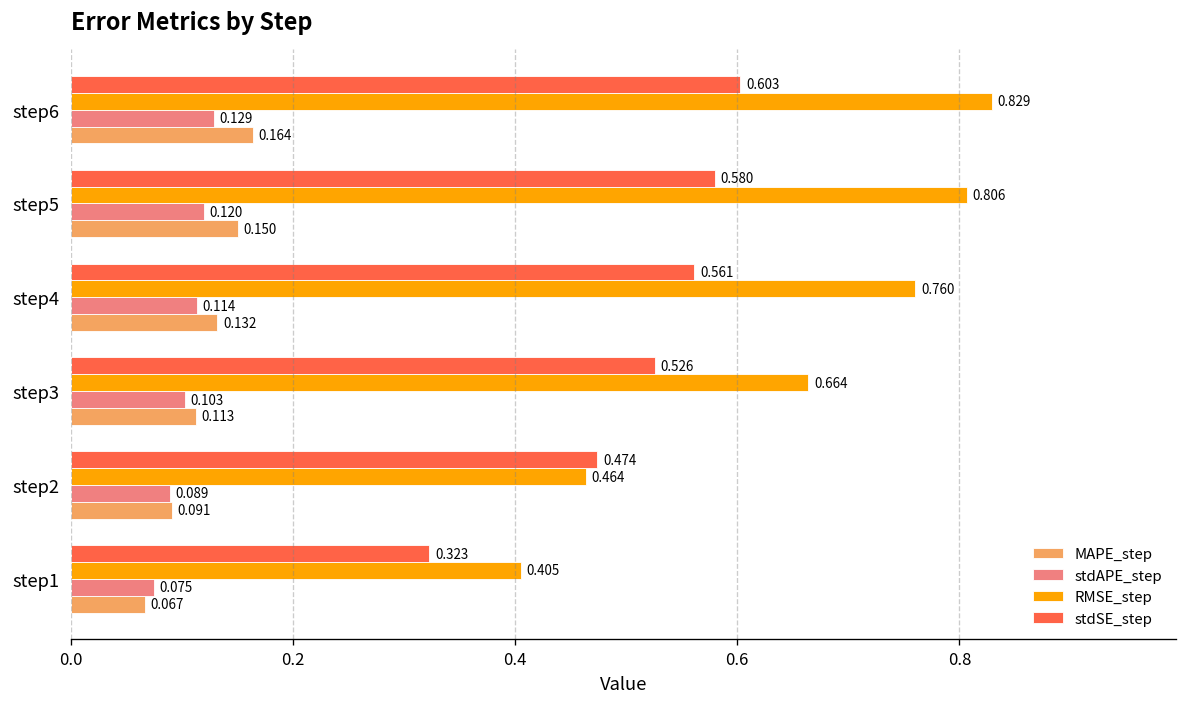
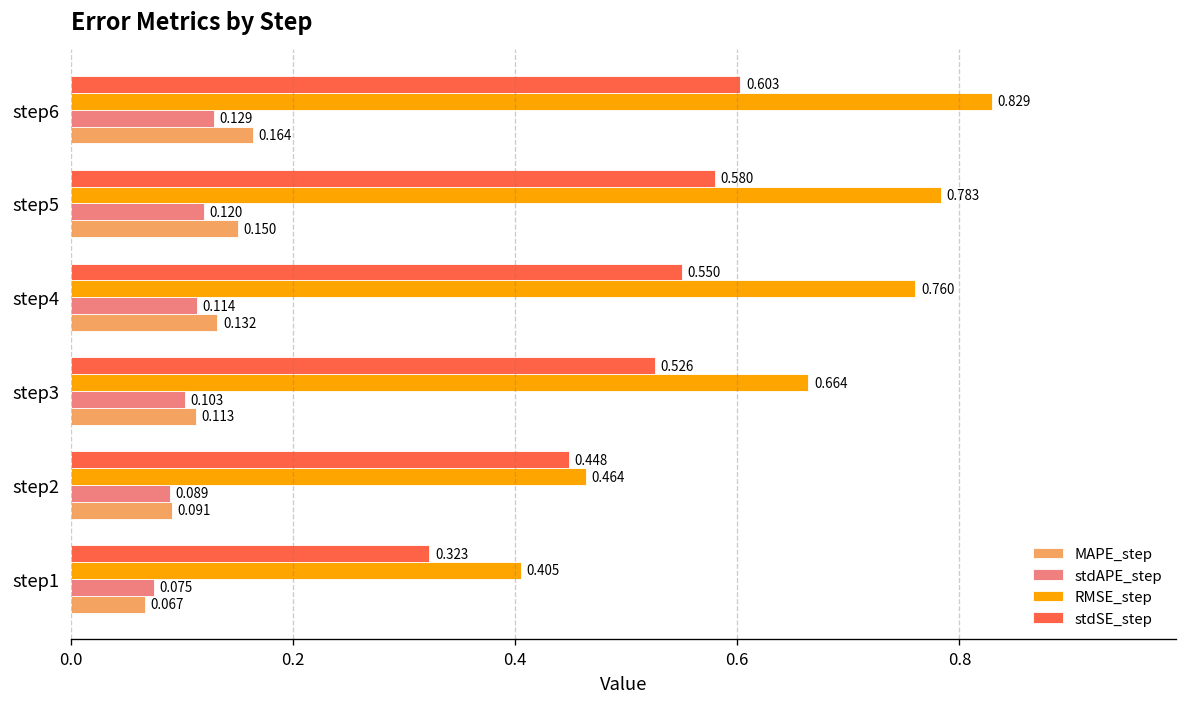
  {
    "RMSE_step": {
      "step6": 0.829,
-     "step5": 0.806,
+     "step5": 0.783,
      "step4": 0.760,
      "step3": 0.664,
      "step2": 0.464,
      "step1": 0.405
    },
    "stdSE_step": {
      "step6": 0.603,
      "step5": 0.580,
-     "step4": 0.561,
+     "step4": 0.550,
      "step3": 0.526,
-     "step2": 0.474,
+     "step2": 0.448,
      "step1": 0.323
    }
  }
